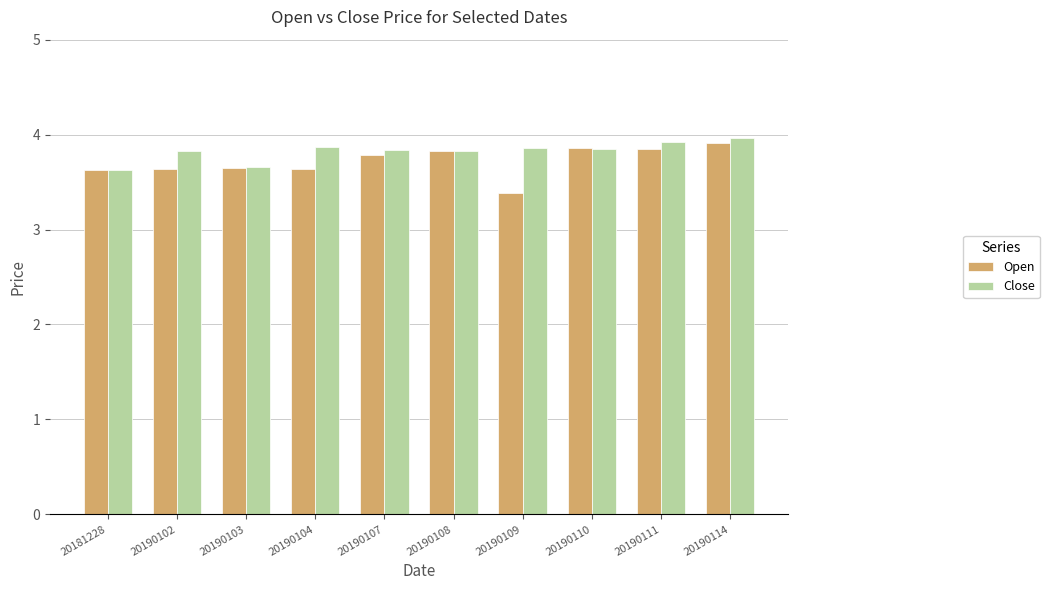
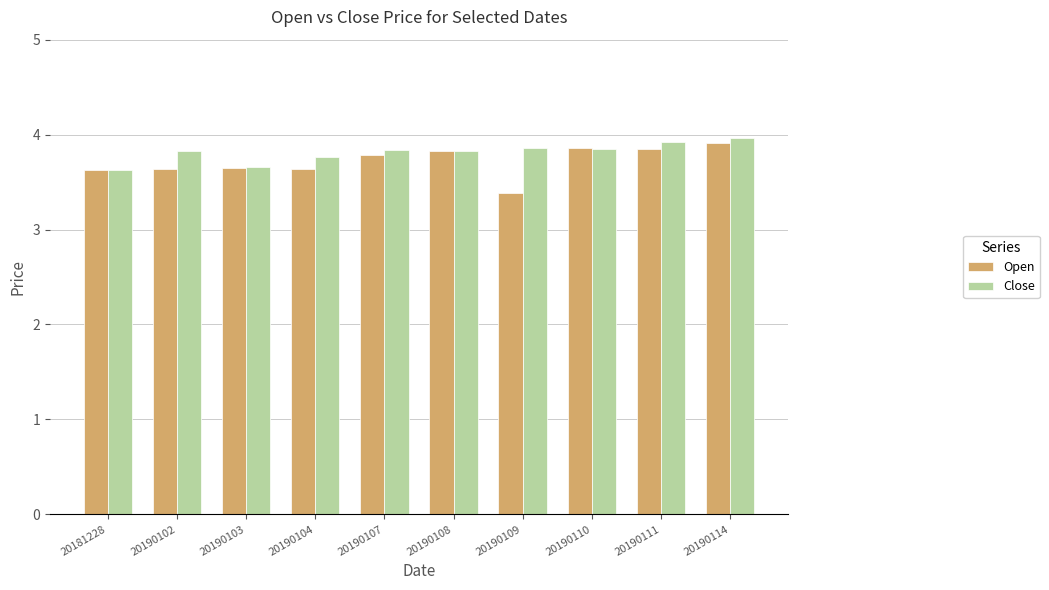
  {
    "Open": {
      "20181228": 3.6,
      "20190102": 3.6,
      "20190103": 3.7,
      "20190104": 3.6,
      "20190107": 3.8,
      "20190108": 3.8,
      "20190109": 3.4,
      "20190110": 3.9,
      "20190111": 3.9,
      "20190114": 3.9
    },
    "Close": {
      "20181228": 3.6,
      "20190102": 3.8,
      "20190103": 3.7,
-     "20190104": 3.9,
+     "20190104": 3.8,
      "20190107": 3.8,
      "20190108": 3.8,
      "20190109": 3.9,
      "20190110": 3.9,
      "20190111": 3.9,
      "20190114": 4.0
    }
  }
